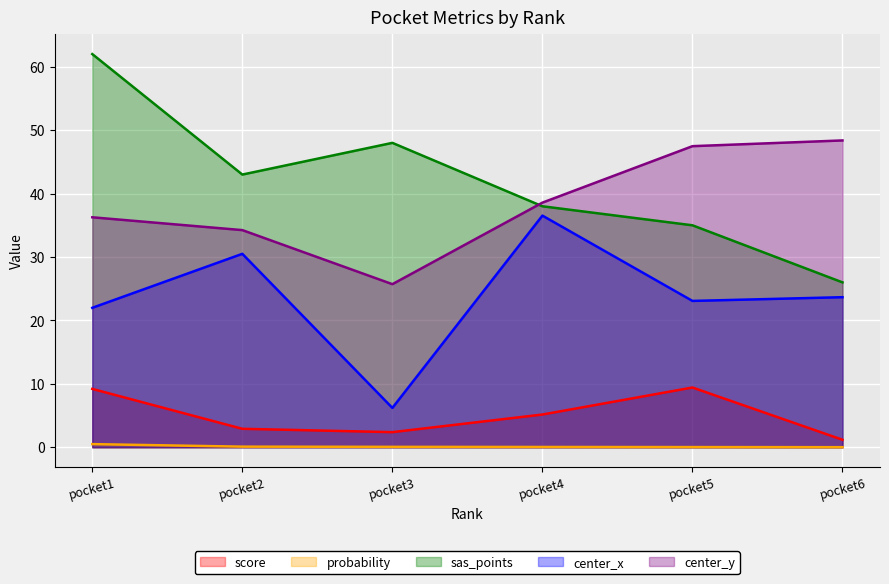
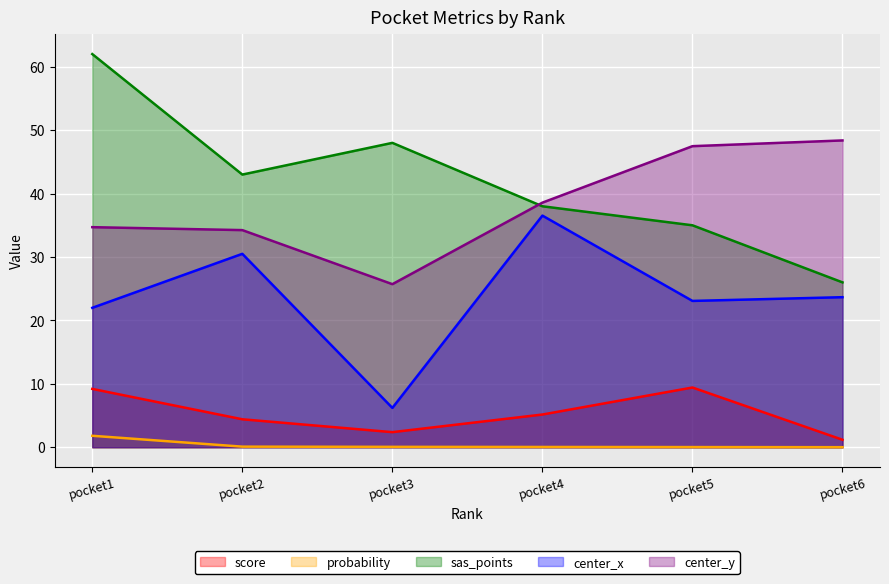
  {
    "score": {
      "pocket1": 9,
-     "pocket2": 3,
+     "pocket2": 4,
      "pocket3": 2,
      "pocket4": 5,
      "pocket5": 9,
      "pocket6": 1
    },
    "probability": {
-     "pocket1": 0,
+     "pocket1": 2,
      "pocket2": 0,
      "pocket3": 0,
      "pocket4": 0,
      "pocket5": 0,
      "pocket6": 0
    },
    "sas_points": {
      "pocket1": 62,
      "pocket2": 43,
      "pocket3": 48,
      "pocket4": 38,
      "pocket5": 35,
      "pocket6": 26
    },
    "center_x": {
      "pocket1": 22,
      "pocket2": 31,
      "pocket3": 6,
      "pocket4": 37,
      "pocket5": 23,
      "pocket6": 24
    },
    "center_y": {
-     "pocket1": 36,
+     "pocket1": 35,
      "pocket2": 34,
      "pocket3": 26,
      "pocket4": 39,
      "pocket5": 47,
      "pocket6": 48
    }
  }
